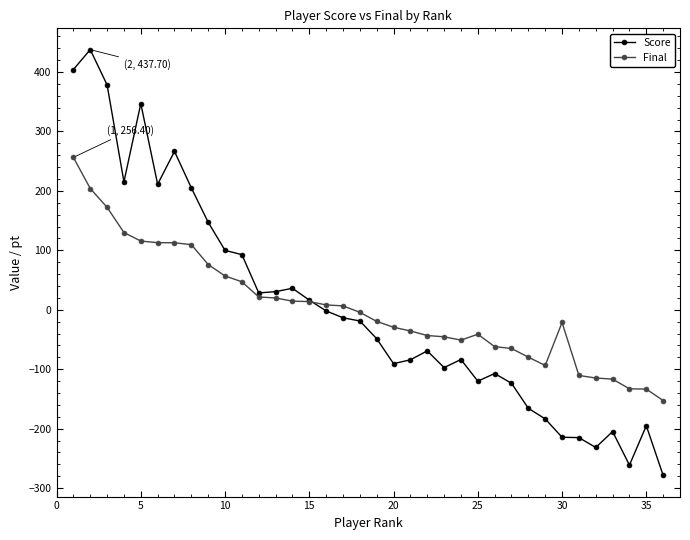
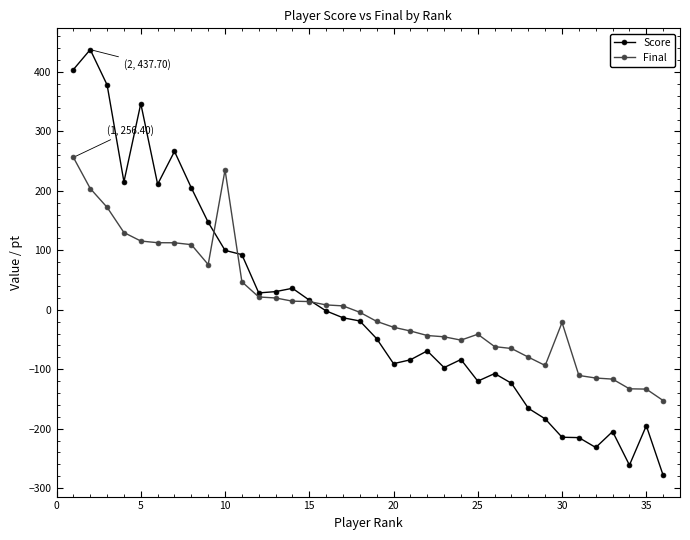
  {
    "Score": {
      "5": 350,
      "10": 100,
      "20": -90,
      "25": -120,
      "30": -210,
      "35": -200
    },
    "Final": {
      "5": 120,
-     "10": 60,
+     "10": 240,
      "20": -30,
      "25": -40,
      "30": -20,
      "35": -130
    }
  }
